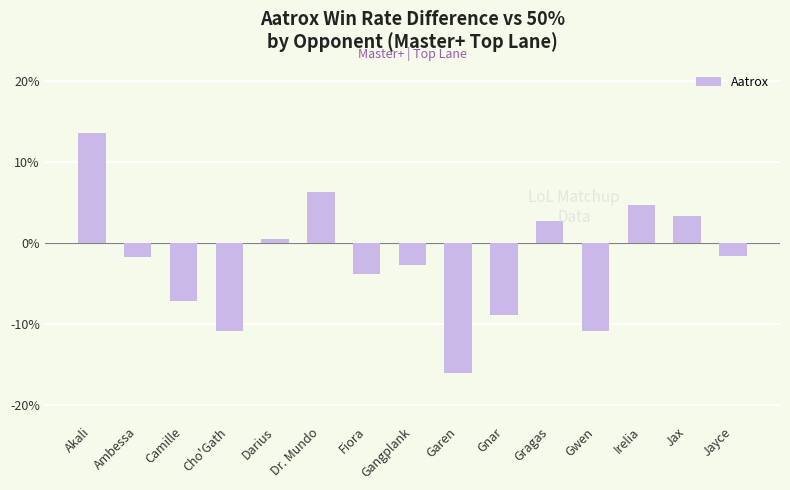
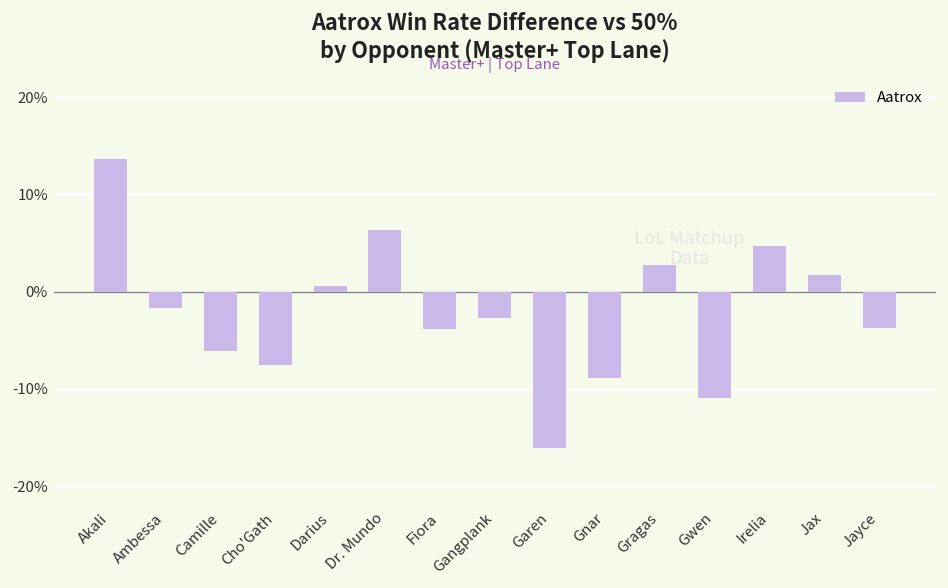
  {
    "Akali": "14%",
    "Ambessa": "-2%",
-   "Camille": "-7%",
-   "Cho'Gath": "-11%",
+   "Camille": "-6%",
+   "Cho'Gath": "-8%",
    "Darius": "1%",
    "Dr. Mundo": "6%",
    "Fiora": "-4%",
    "Gangplank": "-3%",
    "Garen": "-16%",
    "Gnar": "-9%",
    "Gragas": "3%",
    "Gwen": "-11%",
    "Irelia": "5%",
-   "Jax": "3%",
-   "Jayce": "-2%"
+   "Jax": "2%",
+   "Jayce": "-4%"
  }
